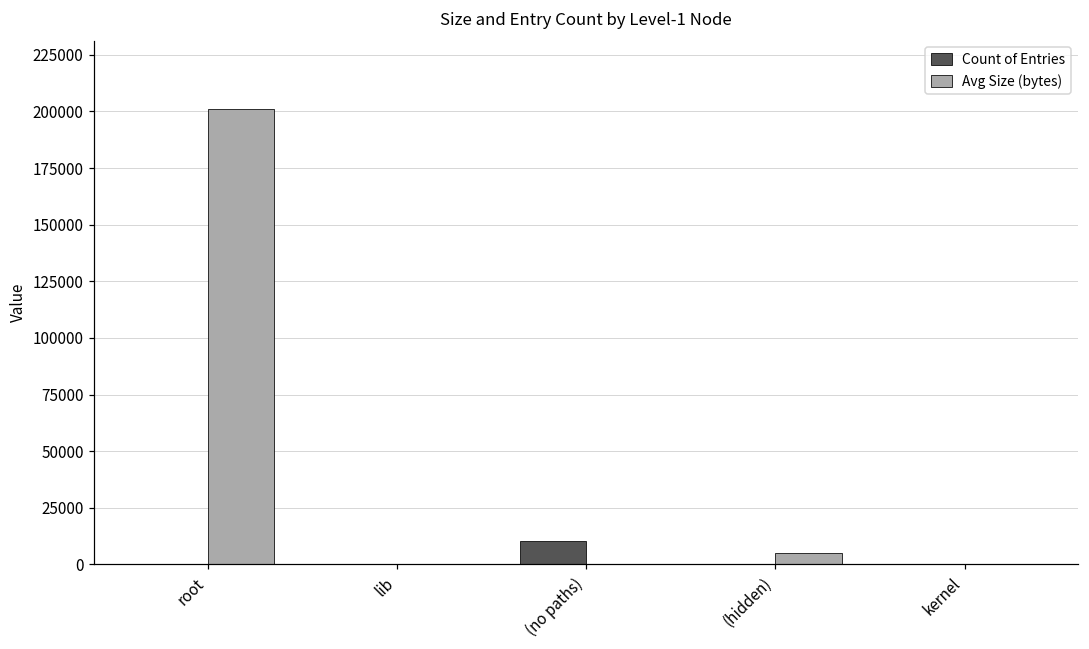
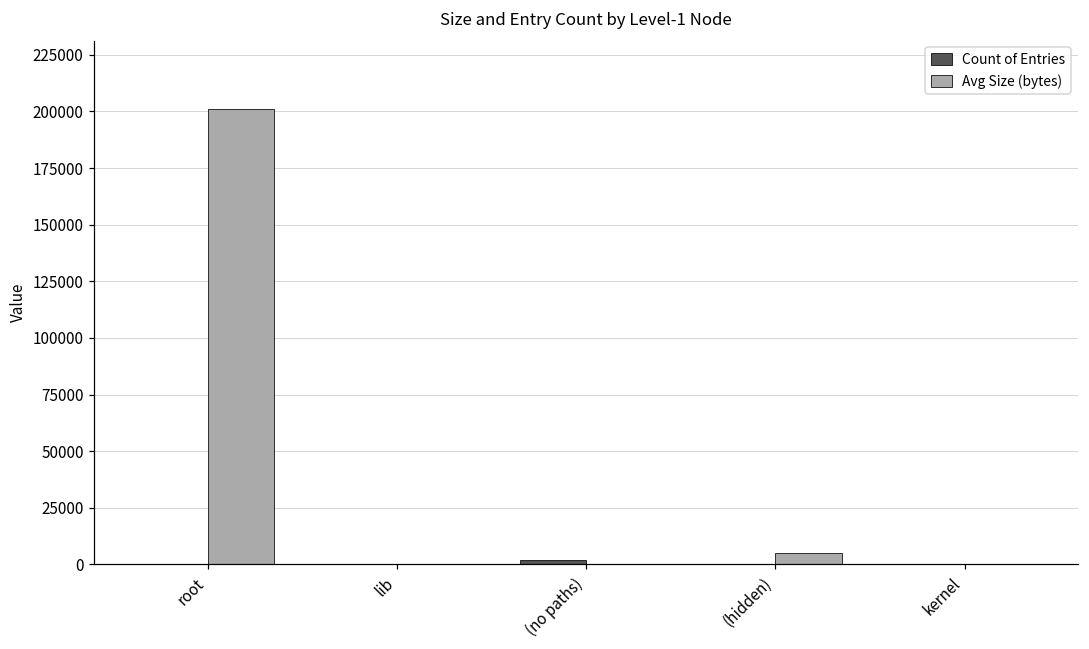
  {
    "Count of Entries": {
-     "(no paths)": 11000
+     "(no paths)": 2000
    },
    "Avg Size (bytes)": {
      "root": 201000,
      "(hidden)": 5000
    }
  }
